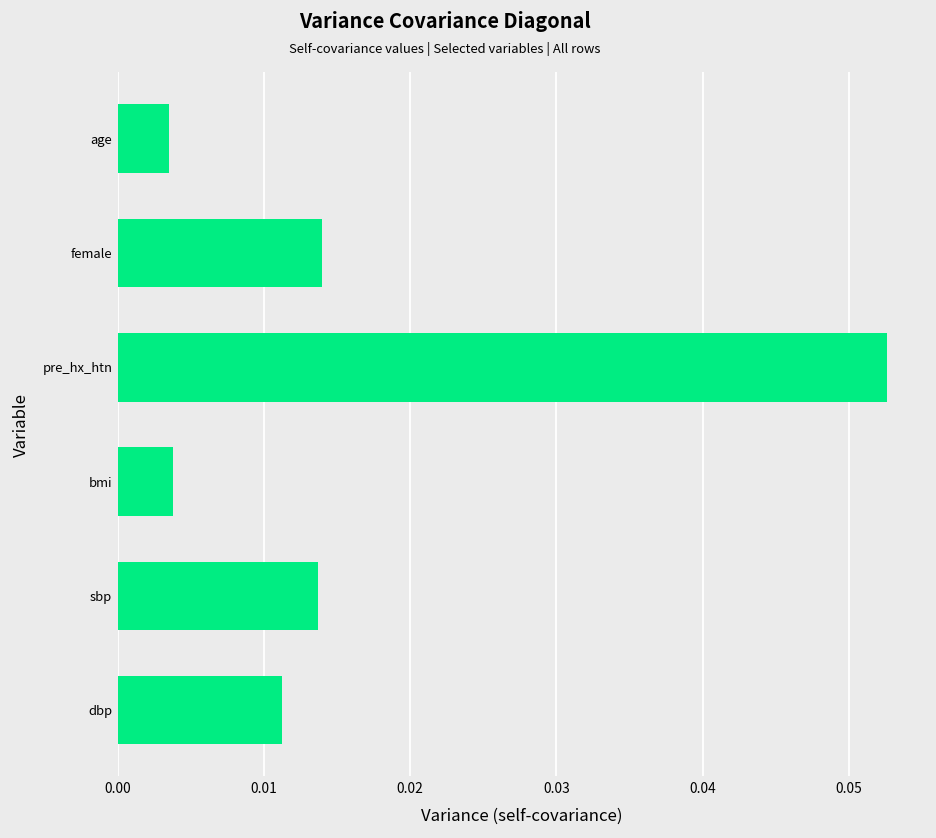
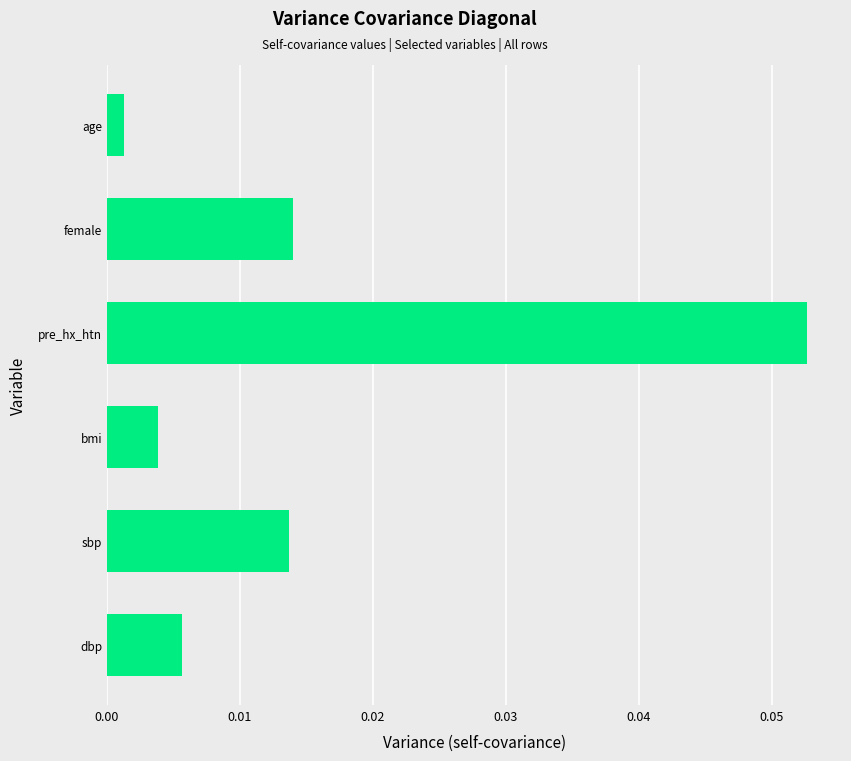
  {
-   "age": 0.0035,
+   "age": 0.0013,
    "female": 0.0140,
    "pre_hx_htn": 0.0526,
    "bmi": 0.0038,
    "sbp": 0.0137,
-   "dbp": 0.0112
+   "dbp": 0.0056
  }
